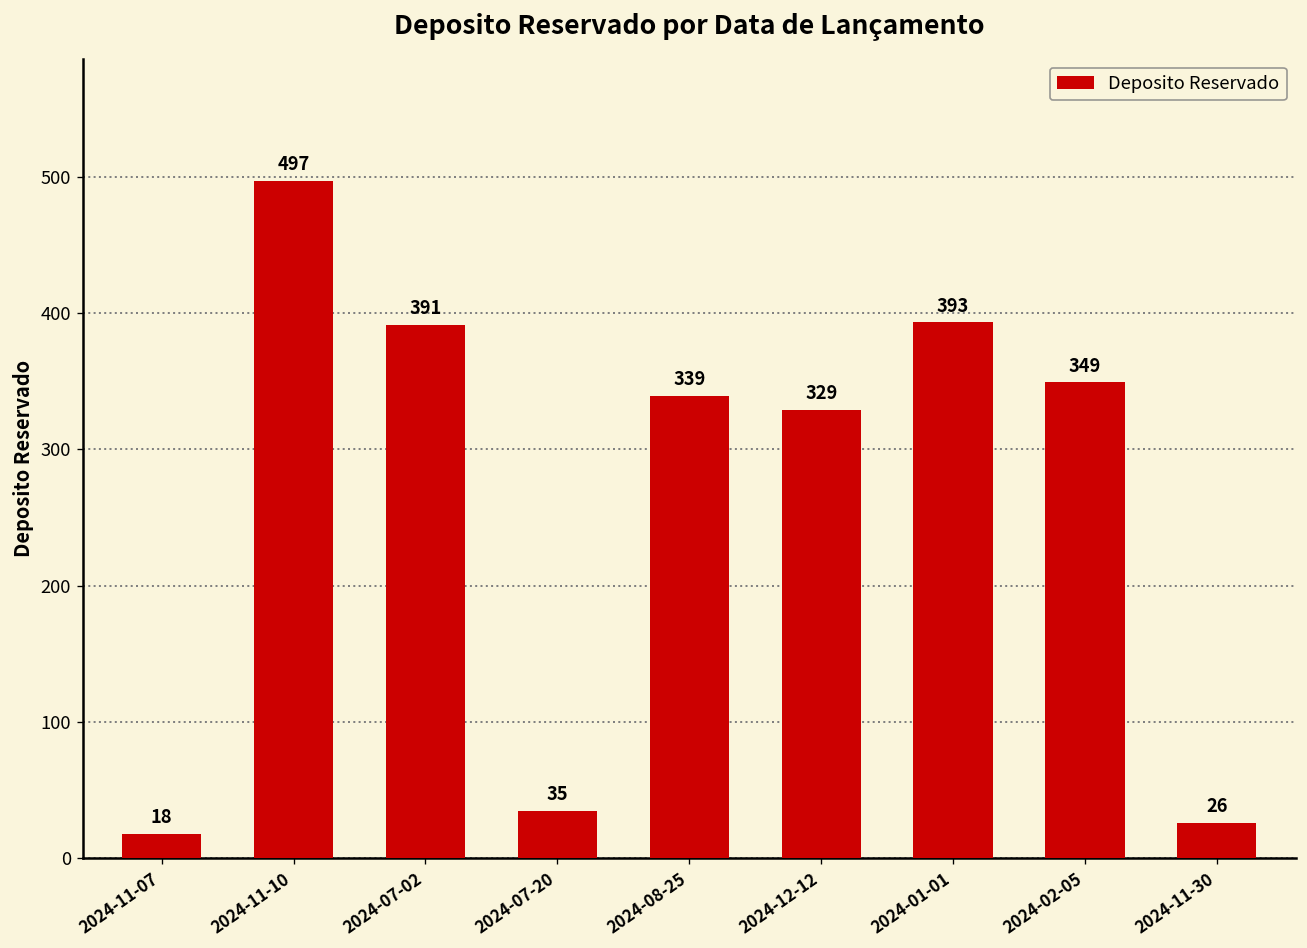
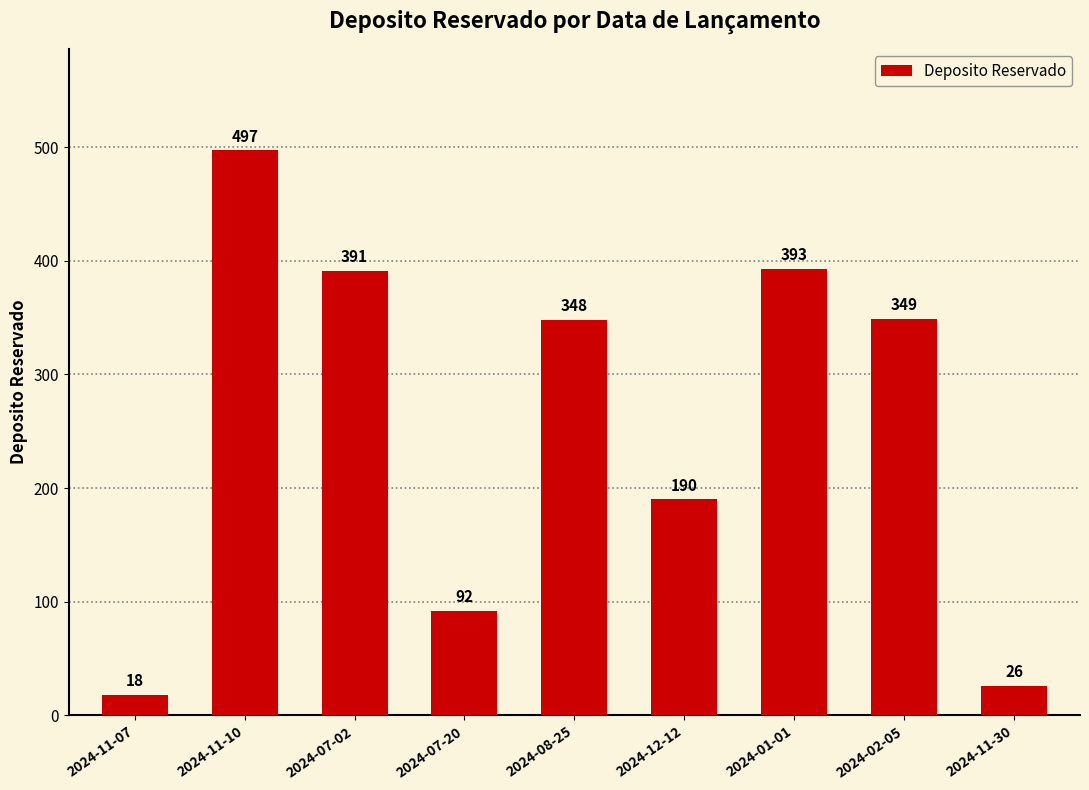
  {
    "2024-11-07": 18,
    "2024-11-10": 497,
    "2024-07-02": 391,
-   "2024-07-20": 35,
-   "2024-08-25": 339,
-   "2024-12-12": 329,
+   "2024-07-20": 92,
+   "2024-08-25": 348,
+   "2024-12-12": 190,
    "2024-01-01": 393,
    "2024-02-05": 349,
    "2024-11-30": 26
  }
